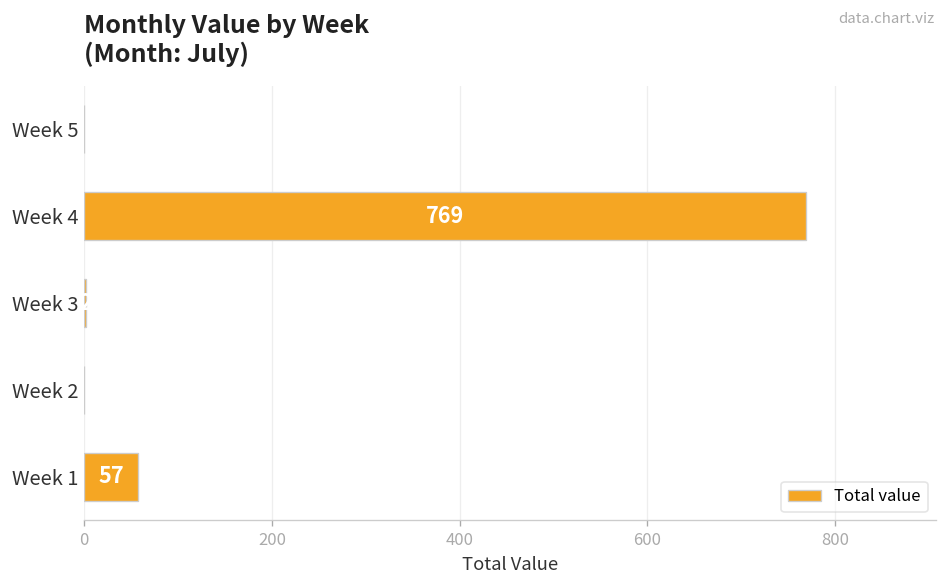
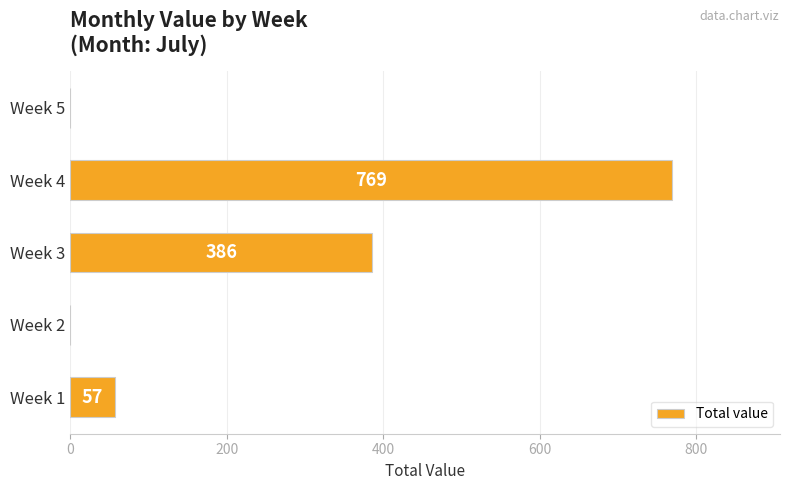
  {
    "Week 5": 0,
-   "Week 3": 0,
+   "Week 3": 390,
    "Week 2": 0
  }
